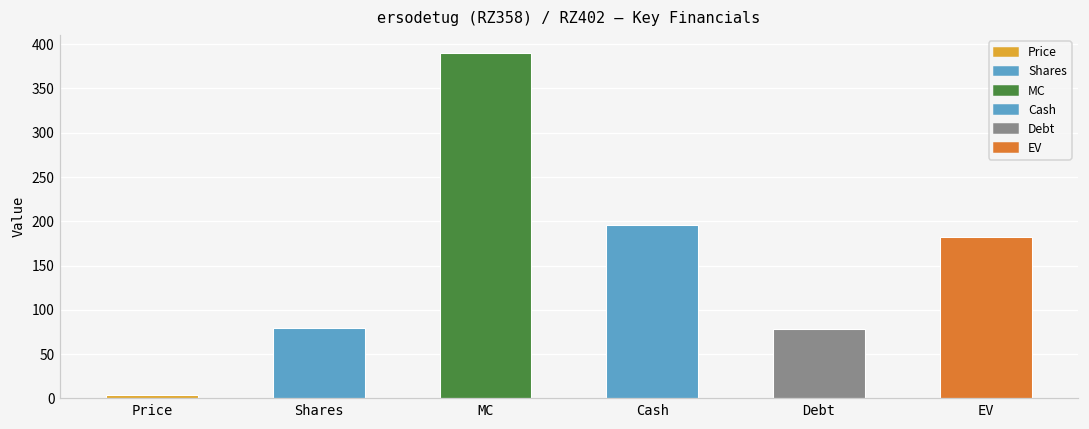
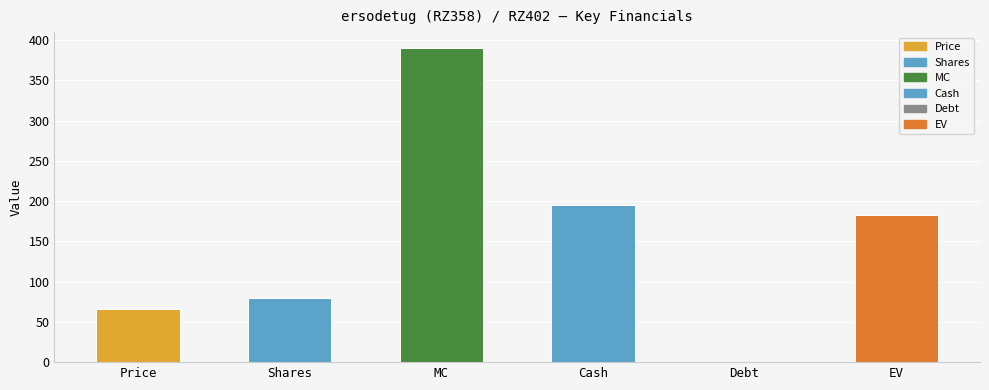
  {
-   "Price": 0,
+   "Price": 70,
    "Shares": 80,
    "MC": 390,
    "Cash": 200,
-   "Debt": 80,
+   "Debt": 0,
    "EV": 180
  }
